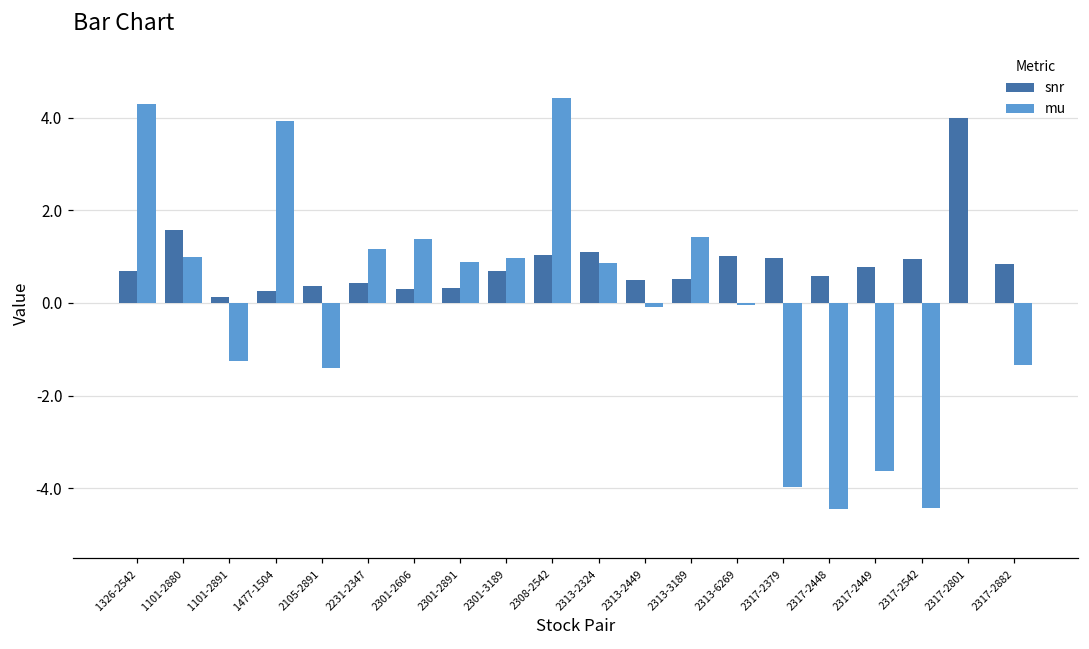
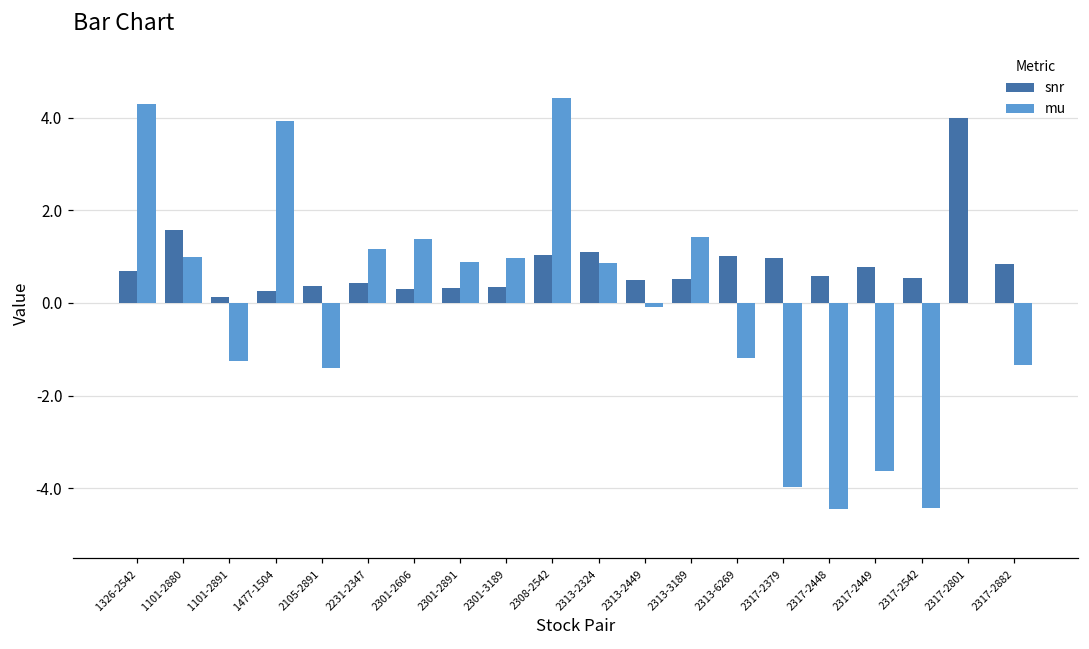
  {
    "snr": {
      "1326-2542": 0.7,
      "1101-2880": 1.6,
      "1101-2891": 0.1,
      "1477-1504": 0.3,
      "2105-2891": 0.4,
      "2231-2347": 0.4,
      "2301-2606": 0.3,
      "2301-2891": 0.3,
-     "2301-3189": 0.7,
+     "2301-3189": 0.4,
      "2308-2542": 1.0,
      "2313-2324": 1.1,
      "2313-2449": 0.5,
      "2313-3189": 0.5,
      "2313-6269": 1.0,
      "2317-2379": 1.0,
      "2317-2448": 0.6,
      "2317-2449": 0.8,
-     "2317-2542": 0.9,
+     "2317-2542": 0.5,
      "2317-2801": 4.0,
      "2317-2882": 0.8
    },
    "mu": {
      "1326-2542": 4.3,
      "1101-2880": 1.0,
      "1101-2891": -1.2,
      "1477-1504": 3.9,
      "2105-2891": -1.4,
      "2231-2347": 1.2,
      "2301-2606": 1.4,
      "2301-2891": 0.9,
      "2301-3189": 1.0,
      "2308-2542": 4.4,
      "2313-2324": 0.9,
      "2313-2449": -0.1,
      "2313-3189": 1.4,
-     "2313-6269": 0.0,
+     "2313-6269": -1.2,
      "2317-2379": -4.0,
      "2317-2448": -4.4,
      "2317-2449": -3.6,
      "2317-2542": -4.4,
      "2317-2882": -1.3
    }
  }
